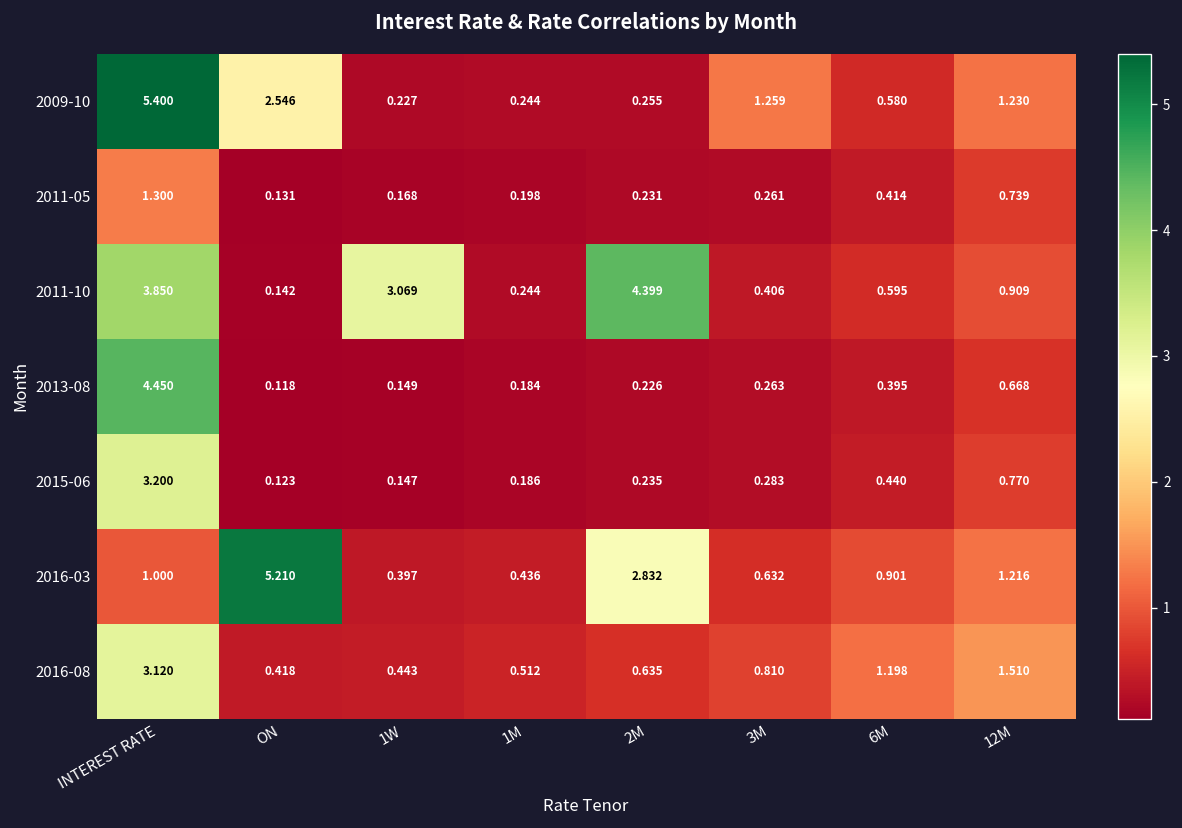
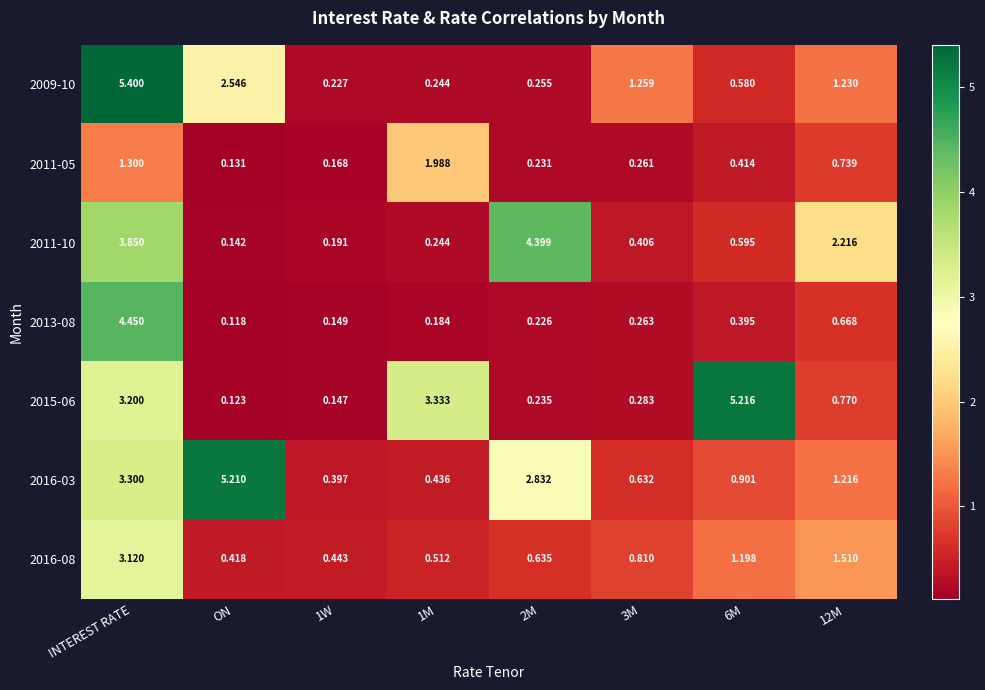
  {
    "2009-10": {
      "INTEREST RATE": 5.400,
      "ON": 2.546,
      "1W": 0.227,
      "1M": 0.244,
      "2M": 0.255,
      "3M": 1.259,
      "6M": 0.580,
      "12M": 1.230
    },
    "2011-05": {
      "INTEREST RATE": 1.300,
      "ON": 0.131,
      "1W": 0.168,
-     "1M": 0.198,
+     "1M": 1.988,
      "2M": 0.231,
      "3M": 0.261,
      "6M": 0.414,
      "12M": 0.739
    },
    "2011-10": {
      "INTEREST RATE": 3.850,
      "ON": 0.142,
-     "1W": 3.069,
+     "1W": 0.191,
      "1M": 0.244,
      "2M": 4.399,
      "3M": 0.406,
      "6M": 0.595,
-     "12M": 0.909
+     "12M": 2.216
    },
    "2013-08": {
      "INTEREST RATE": 4.450,
      "ON": 0.118,
      "1W": 0.149,
      "1M": 0.184,
      "2M": 0.226,
      "3M": 0.263,
      "6M": 0.395,
      "12M": 0.668
    },
    "2015-06": {
      "INTEREST RATE": 3.200,
      "ON": 0.123,
      "1W": 0.147,
-     "1M": 0.186,
+     "1M": 3.333,
      "2M": 0.235,
      "3M": 0.283,
-     "6M": 0.440,
+     "6M": 5.216,
      "12M": 0.770
    },
    "2016-03": {
-     "INTEREST RATE": 1.000,
+     "INTEREST RATE": 3.300,
      "ON": 5.210,
      "1W": 0.397,
      "1M": 0.436,
      "2M": 2.832,
      "3M": 0.632,
      "6M": 0.901,
      "12M": 1.216
    },
    "2016-08": {
      "INTEREST RATE": 3.120,
      "ON": 0.418,
      "1W": 0.443,
      "1M": 0.512,
      "2M": 0.635,
      "3M": 0.810,
      "6M": 1.198,
      "12M": 1.510
    }
  }
